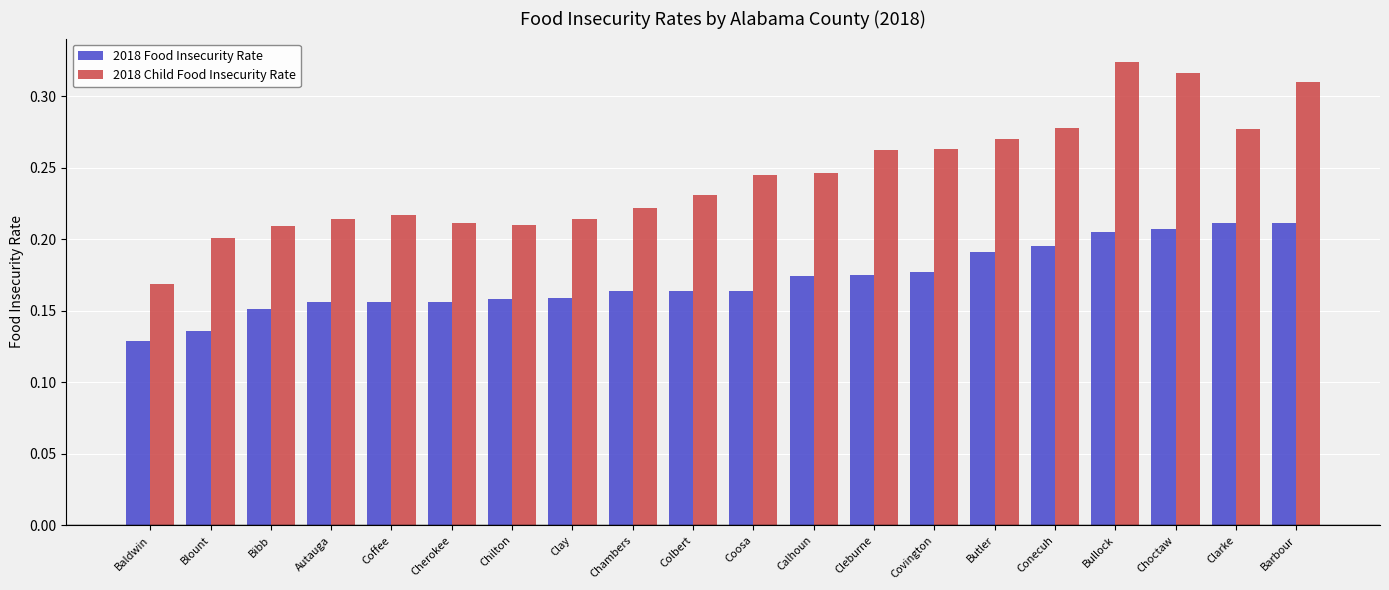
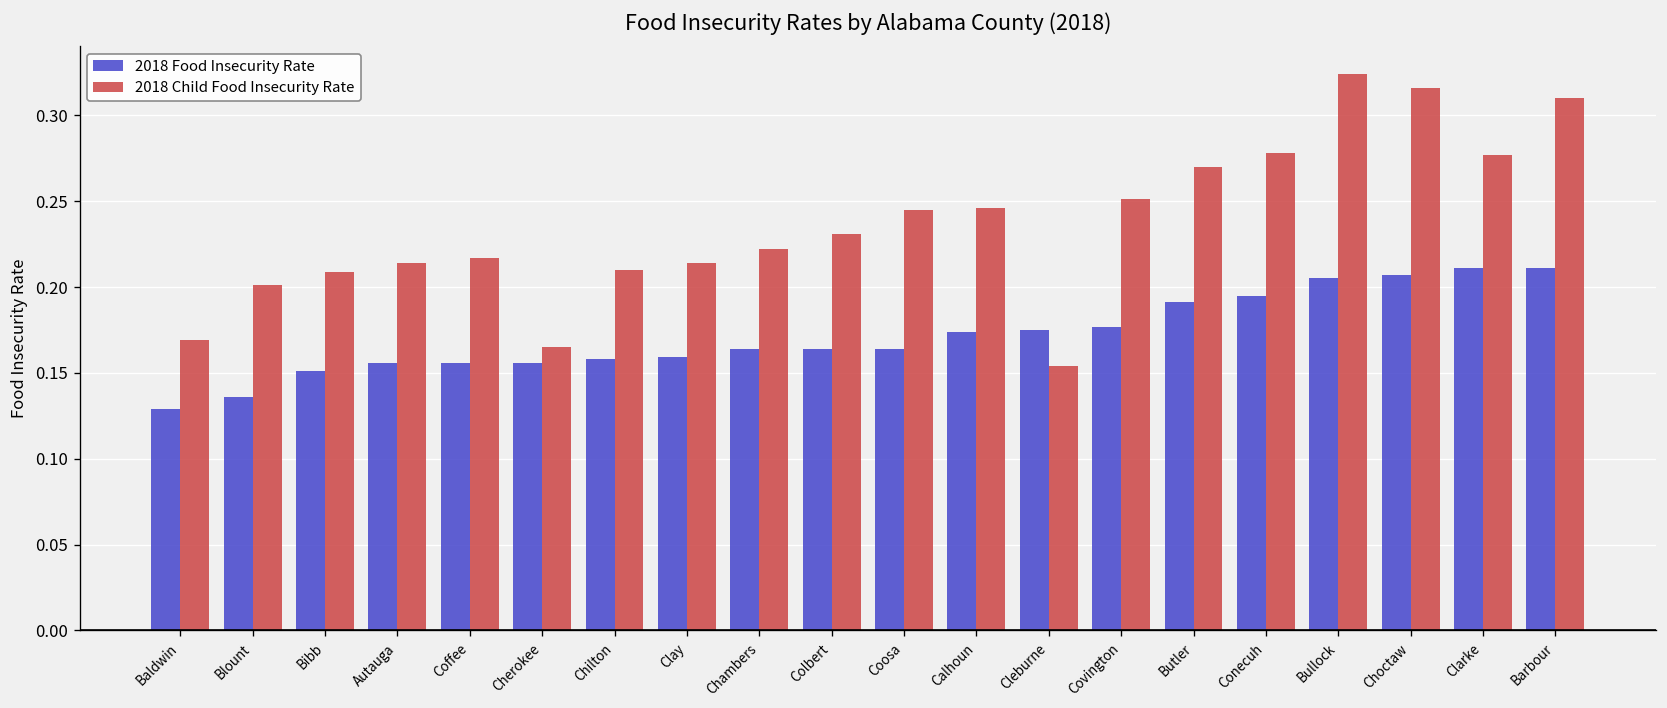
  {
    "2018 Food Insecurity Rate": {
      "Baldwin": 0.129,
      "Blount": 0.136,
      "Bibb": 0.151,
      "Autauga": 0.156,
      "Coffee": 0.156,
      "Cherokee": 0.156,
      "Chilton": 0.158,
      "Clay": 0.159,
      "Chambers": 0.164,
      "Colbert": 0.164,
      "Coosa": 0.164,
      "Calhoun": 0.174,
      "Cleburne": 0.175,
      "Covington": 0.177,
      "Butler": 0.191,
      "Conecuh": 0.195,
      "Bullock": 0.205,
      "Choctaw": 0.207,
      "Clarke": 0.211,
      "Barbour": 0.211
    },
    "2018 Child Food Insecurity Rate": {
      "Baldwin": 0.169,
      "Blount": 0.201,
      "Bibb": 0.209,
      "Autauga": 0.214,
      "Coffee": 0.217,
-     "Cherokee": 0.211,
+     "Cherokee": 0.165,
      "Chilton": 0.210,
      "Clay": 0.214,
      "Chambers": 0.222,
      "Colbert": 0.231,
      "Coosa": 0.245,
      "Calhoun": 0.246,
-     "Cleburne": 0.262,
-     "Covington": 0.263,
+     "Cleburne": 0.154,
+     "Covington": 0.251,
      "Butler": 0.270,
      "Conecuh": 0.278,
      "Bullock": 0.324,
      "Choctaw": 0.316,
      "Clarke": 0.277,
      "Barbour": 0.310
    }
  }
